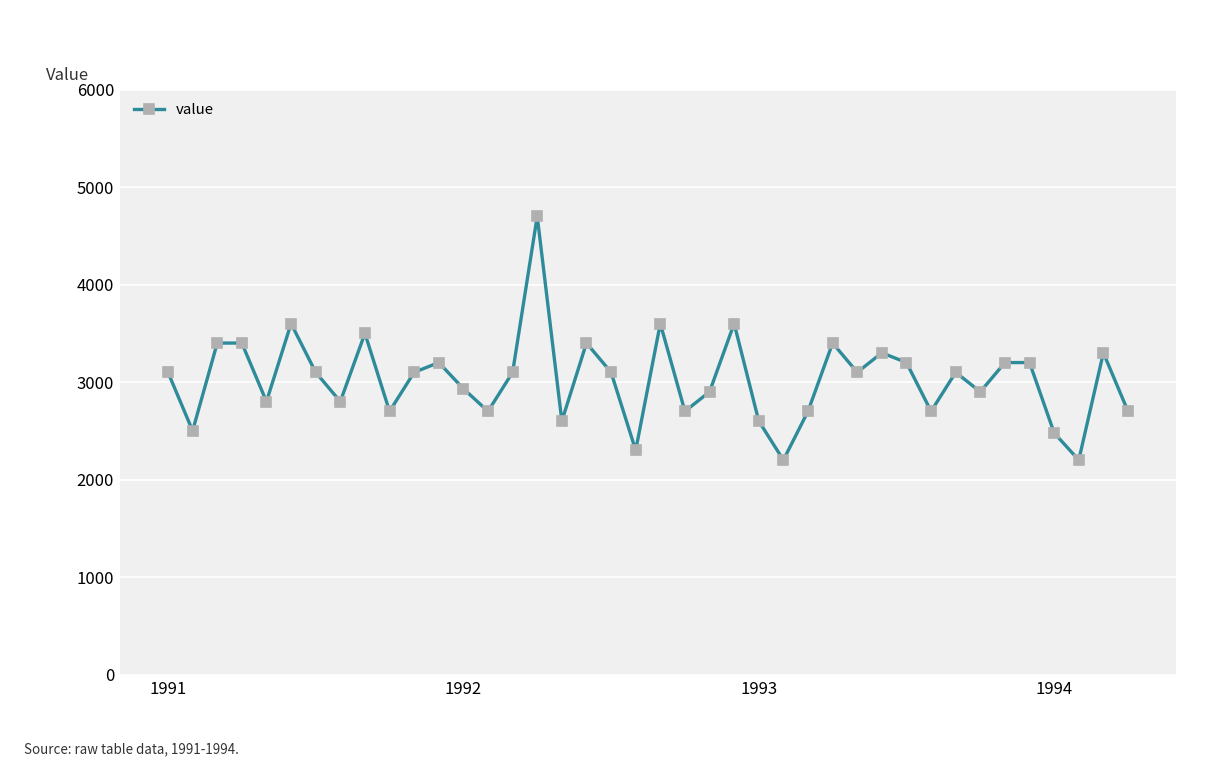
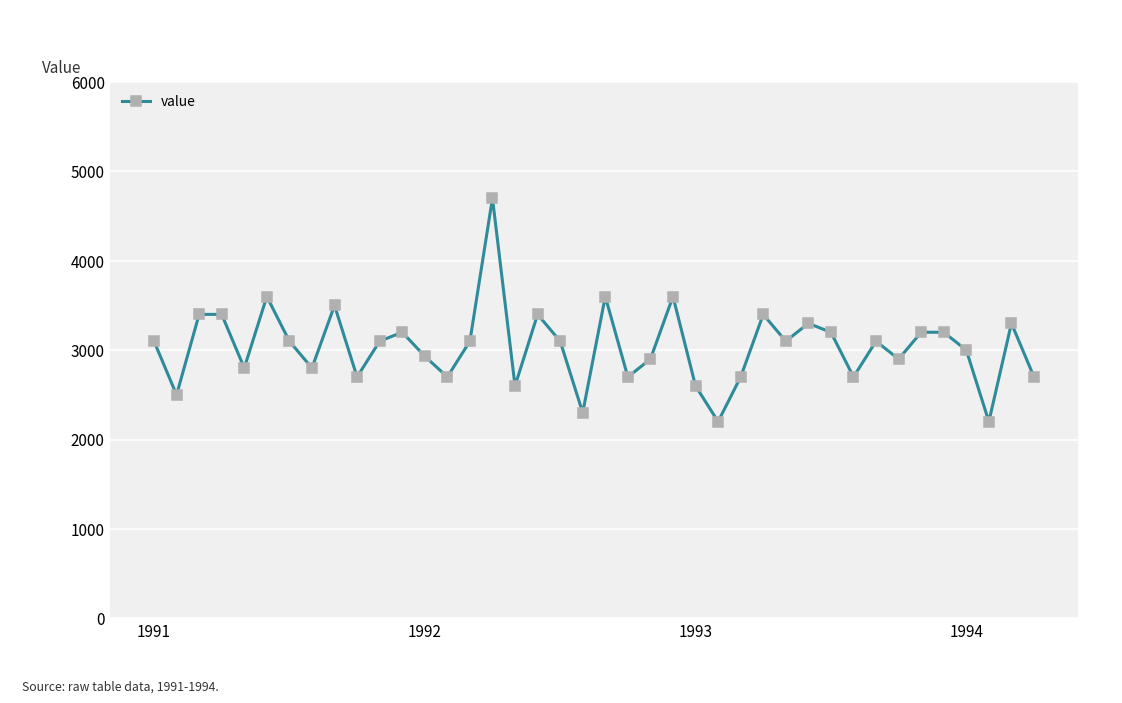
  {
    "1991": 3100,
    "1992": 2900,
    "1993": 2600,
-   "1994": 2500
+   "1994": 3000
  }
